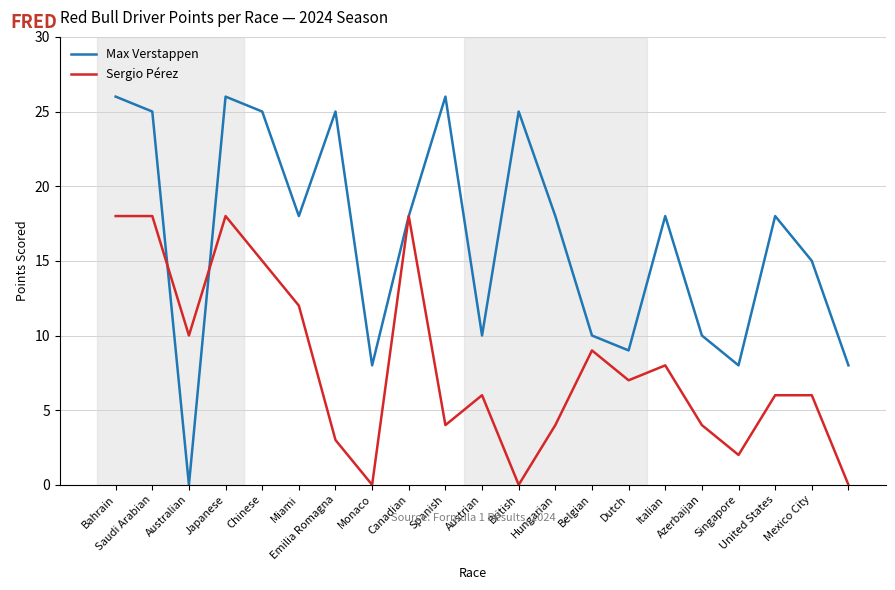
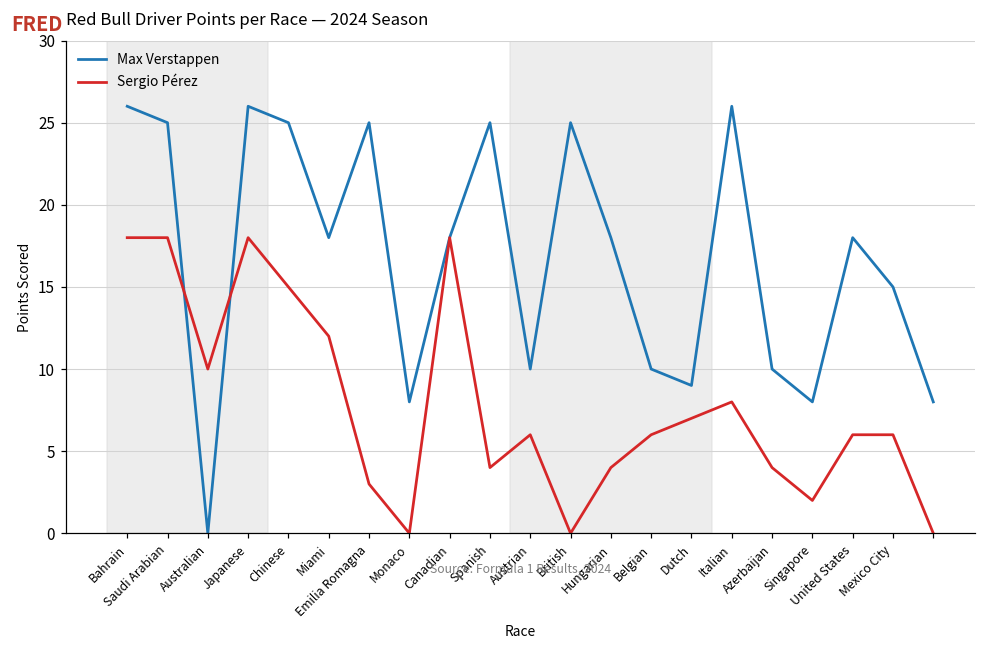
  {
    "Max Verstappen": {
      "Bahrain": 26,
      "Saudi Arabian": 25,
      "Australian": 0,
      "Japanese": 26,
      "Chinese": 25,
      "Miami": 18,
      "Emilia Romagna": 25,
      "Monaco": 8,
-     "Spanish": 26,
+     "Spanish": 25,
      "Austrian": 10,
      "British": 25,
      "Hungarian": 18,
      "Belgian": 10,
      "Dutch": 9,
-     "Italian": 18,
+     "Italian": 26,
      "Azerbaijan": 10,
      "Singapore": 8,
      "United States": 18,
      "Mexico City": 15
    },
    "Sergio Pérez": {
      "Bahrain": 18,
      "Saudi Arabian": 18,
      "Australian": 10,
      "Japanese": 18,
      "Chinese": 15,
      "Miami": 12,
      "Emilia Romagna": 3,
      "Monaco": 0,
      "Spanish": 4,
      "Austrian": 6,
      "British": 0,
      "Hungarian": 4,
-     "Belgian": 9,
+     "Belgian": 6,
      "Dutch": 7,
      "Italian": 8,
      "Azerbaijan": 4,
      "Singapore": 2,
      "United States": 6,
      "Mexico City": 6
    }
  }
